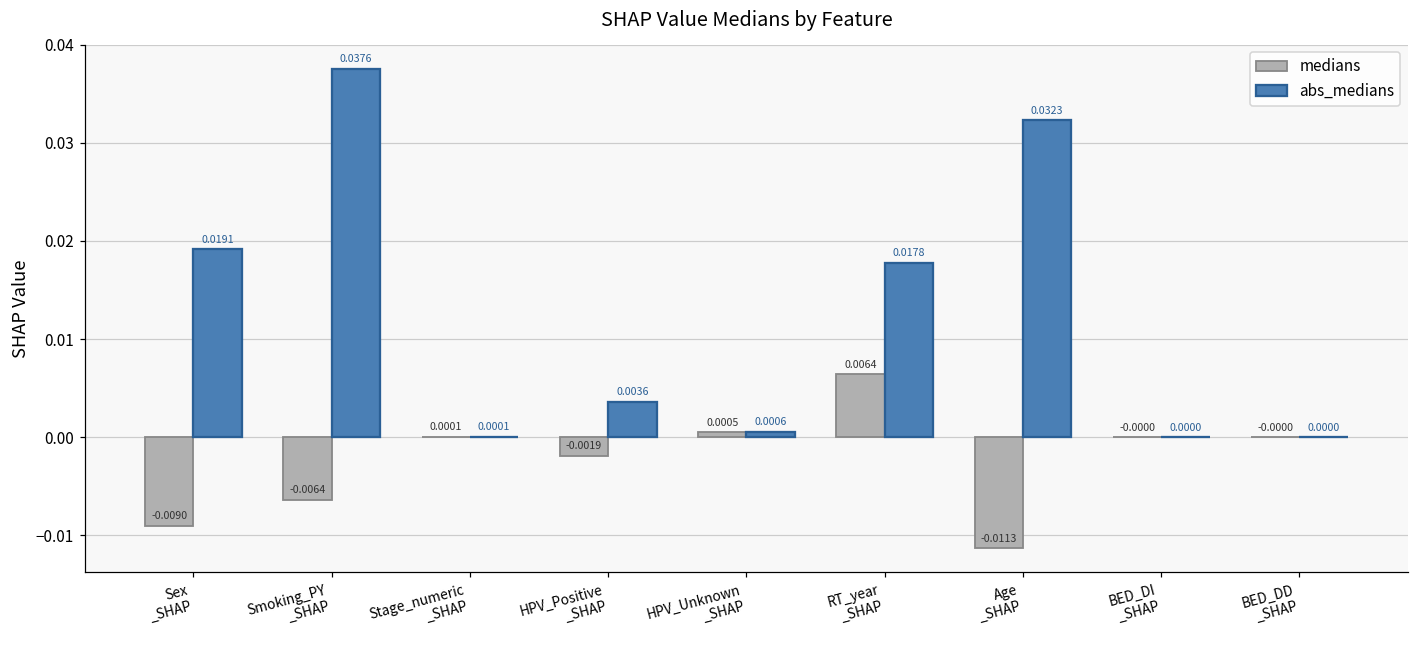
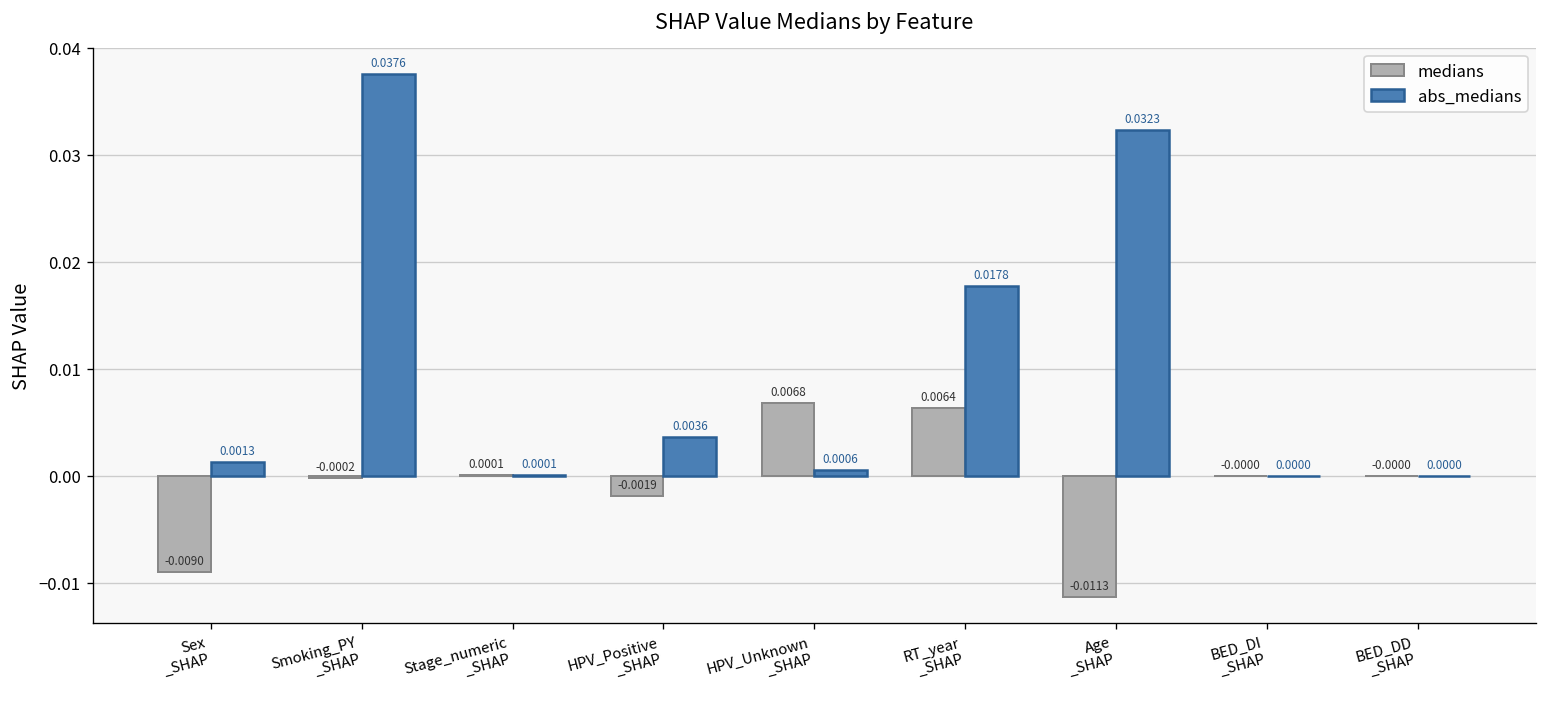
  {
    "medians": {
      "Sex _SHAP": -0.0090,
-     "Smoking_PY _SHAP": -0.0064,
+     "Smoking_PY _SHAP": -0.0002,
      "Stage_numeric _SHAP": 0.0001,
      "HPV_Positive _SHAP": -0.0019,
-     "HPV_Unknown _SHAP": 0.0005,
+     "HPV_Unknown _SHAP": 0.0068,
      "RT_year _SHAP": 0.0064,
      "Age _SHAP": -0.0113,
      "BED_DI _SHAP": -0.0000,
      "BED_DD _SHAP": -0.0000
    },
    "abs_medians": {
-     "Sex _SHAP": 0.0191,
+     "Sex _SHAP": 0.0013,
      "Smoking_PY _SHAP": 0.0376,
      "Stage_numeric _SHAP": 0.0001,
      "HPV_Positive _SHAP": 0.0036,
      "HPV_Unknown _SHAP": 0.0006,
      "RT_year _SHAP": 0.0178,
      "Age _SHAP": 0.0323,
      "BED_DI _SHAP": 0.0000,
      "BED_DD _SHAP": 0.0000
    }
  }
